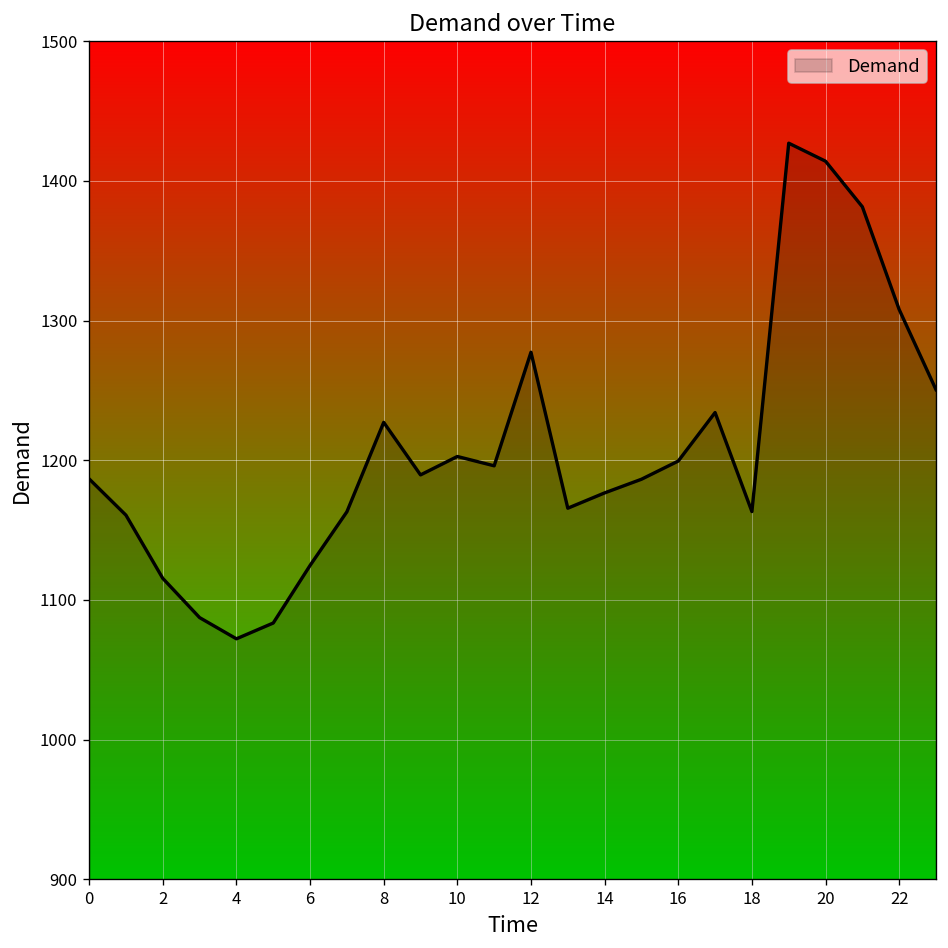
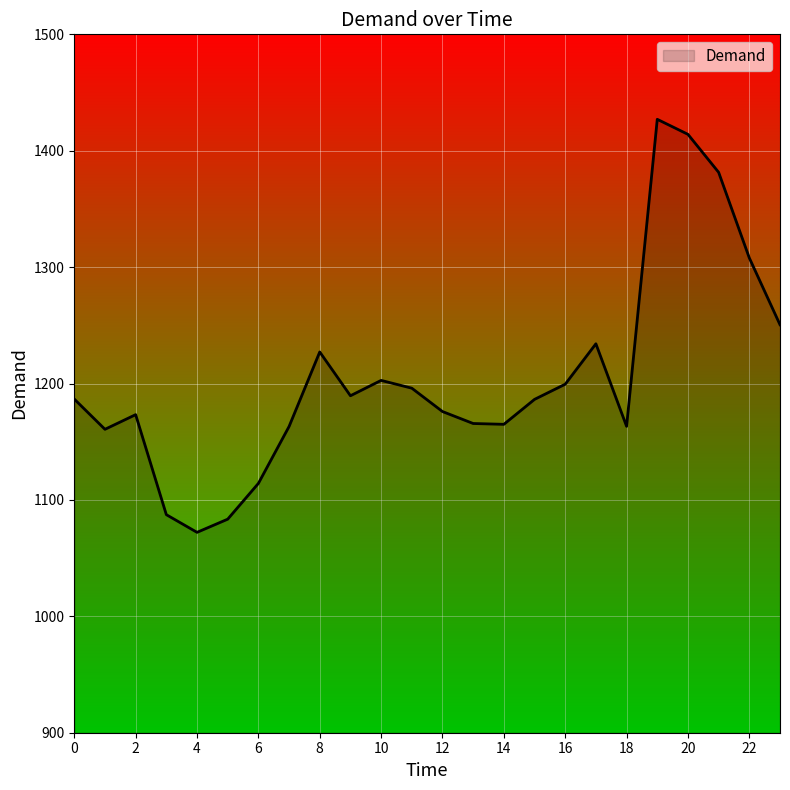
  {
    "0": 1187,
-   "2": 1115,
+   "2": 1173,
    "4": 1072,
-   "6": 1125,
+   "6": 1114,
    "8": 1227,
    "10": 1203,
-   "12": 1277,
-   "14": 1177,
+   "12": 1176,
+   "14": 1165,
    "16": 1199,
    "18": 1163,
    "20": 1414,
    "22": 1308
  }
